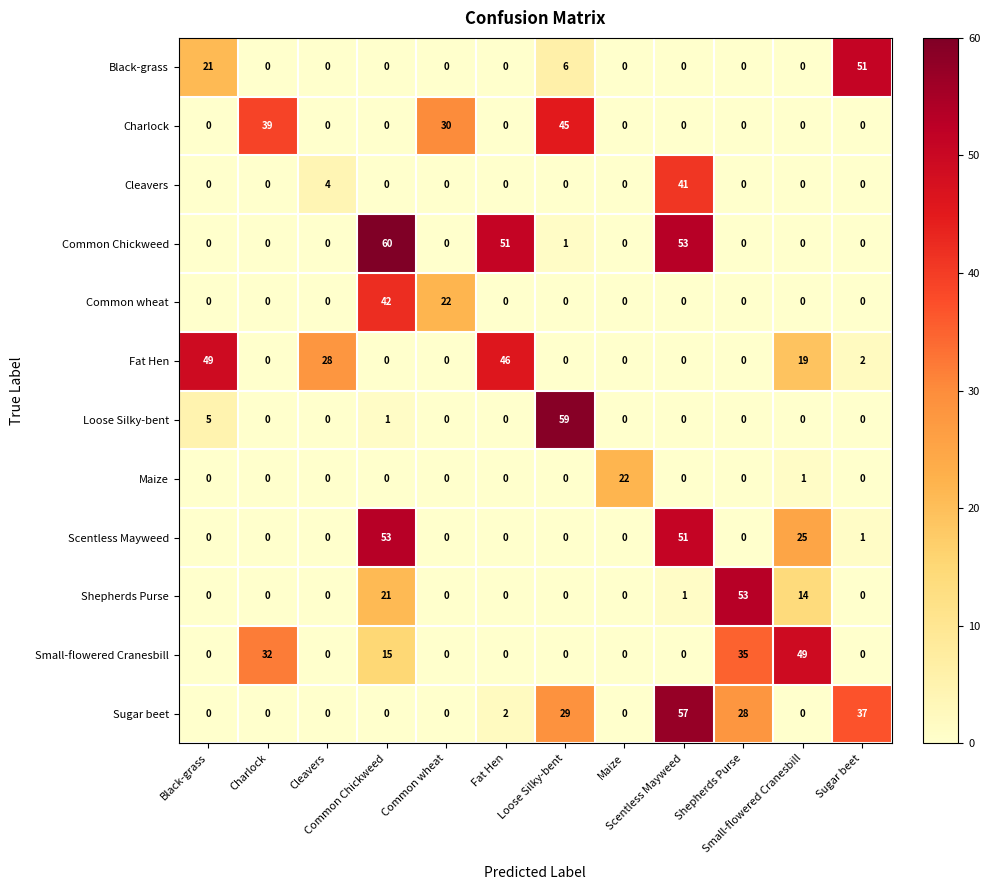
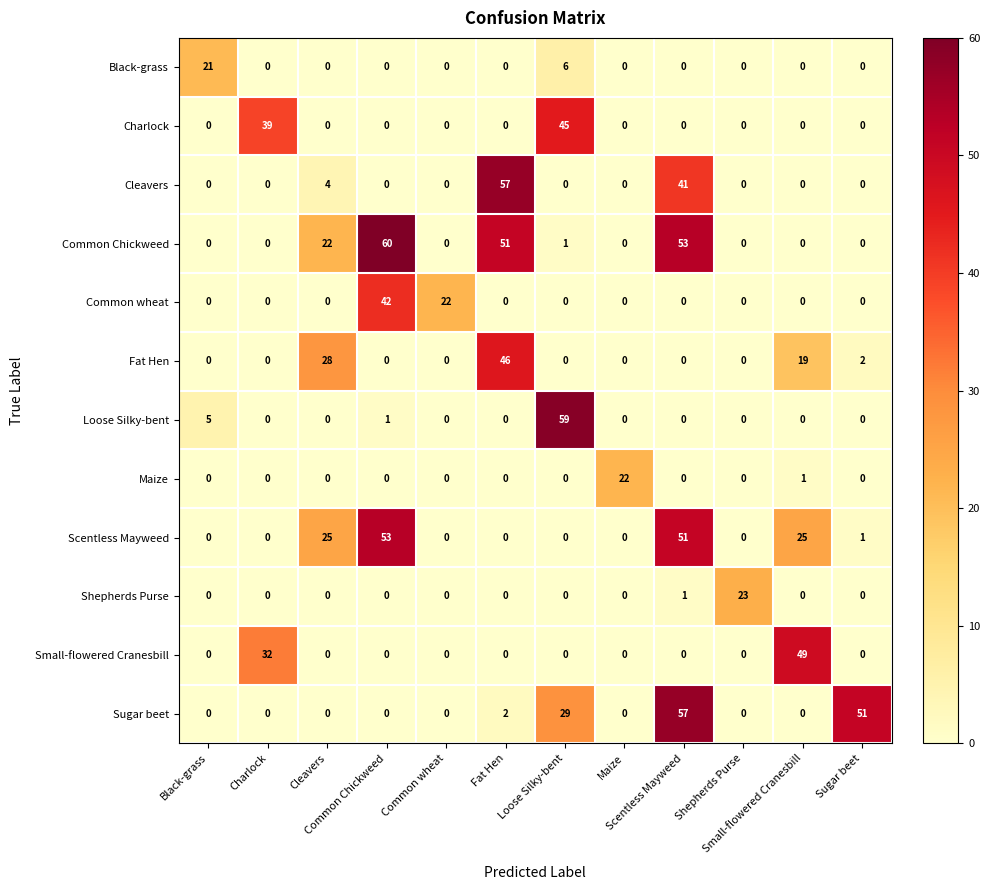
  {
    "Black-grass": {
      "Black-grass": 21,
      "Charlock": 0,
      "Cleavers": 0,
      "Common Chickweed": 0,
      "Common wheat": 0,
      "Fat Hen": 0,
      "Loose Silky-bent": 6,
      "Maize": 0,
      "Scentless Mayweed": 0,
      "Shepherds Purse": 0,
      "Small-flowered Cranesbill": 0,
-     "Sugar beet": 51
+     "Sugar beet": 0
    },
    "Charlock": {
      "Black-grass": 0,
      "Charlock": 39,
      "Cleavers": 0,
      "Common Chickweed": 0,
-     "Common wheat": 30,
+     "Common wheat": 0,
      "Fat Hen": 0,
      "Loose Silky-bent": 45,
      "Maize": 0,
      "Scentless Mayweed": 0,
      "Shepherds Purse": 0,
      "Small-flowered Cranesbill": 0,
      "Sugar beet": 0
    },
    "Cleavers": {
      "Black-grass": 0,
      "Charlock": 0,
      "Cleavers": 4,
      "Common Chickweed": 0,
      "Common wheat": 0,
-     "Fat Hen": 0,
+     "Fat Hen": 57,
      "Loose Silky-bent": 0,
      "Maize": 0,
      "Scentless Mayweed": 41,
      "Shepherds Purse": 0,
      "Small-flowered Cranesbill": 0,
      "Sugar beet": 0
    },
    "Common Chickweed": {
      "Black-grass": 0,
      "Charlock": 0,
-     "Cleavers": 0,
+     "Cleavers": 22,
      "Common Chickweed": 60,
      "Common wheat": 0,
      "Fat Hen": 51,
      "Loose Silky-bent": 1,
      "Maize": 0,
      "Scentless Mayweed": 53,
      "Shepherds Purse": 0,
      "Small-flowered Cranesbill": 0,
      "Sugar beet": 0
    },
    "Common wheat": {
      "Black-grass": 0,
      "Charlock": 0,
      "Cleavers": 0,
      "Common Chickweed": 42,
      "Common wheat": 22,
      "Fat Hen": 0,
      "Loose Silky-bent": 0,
      "Maize": 0,
      "Scentless Mayweed": 0,
      "Shepherds Purse": 0,
      "Small-flowered Cranesbill": 0,
      "Sugar beet": 0
    },
    "Fat Hen": {
-     "Black-grass": 49,
+     "Black-grass": 0,
      "Charlock": 0,
      "Cleavers": 28,
      "Common Chickweed": 0,
      "Common wheat": 0,
      "Fat Hen": 46,
      "Loose Silky-bent": 0,
      "Maize": 0,
      "Scentless Mayweed": 0,
      "Shepherds Purse": 0,
      "Small-flowered Cranesbill": 19,
      "Sugar beet": 2
    },
    "Loose Silky-bent": {
      "Black-grass": 5,
      "Charlock": 0,
      "Cleavers": 0,
      "Common Chickweed": 1,
      "Common wheat": 0,
      "Fat Hen": 0,
      "Loose Silky-bent": 59,
      "Maize": 0,
      "Scentless Mayweed": 0,
      "Shepherds Purse": 0,
      "Small-flowered Cranesbill": 0,
      "Sugar beet": 0
    },
    "Maize": {
      "Black-grass": 0,
      "Charlock": 0,
      "Cleavers": 0,
      "Common Chickweed": 0,
      "Common wheat": 0,
      "Fat Hen": 0,
      "Loose Silky-bent": 0,
      "Maize": 22,
      "Scentless Mayweed": 0,
      "Shepherds Purse": 0,
      "Small-flowered Cranesbill": 1,
      "Sugar beet": 0
    },
    "Scentless Mayweed": {
      "Black-grass": 0,
      "Charlock": 0,
-     "Cleavers": 0,
+     "Cleavers": 25,
      "Common Chickweed": 53,
      "Common wheat": 0,
      "Fat Hen": 0,
      "Loose Silky-bent": 0,
      "Maize": 0,
      "Scentless Mayweed": 51,
      "Shepherds Purse": 0,
      "Small-flowered Cranesbill": 25,
      "Sugar beet": 1
    },
    "Shepherds Purse": {
      "Black-grass": 0,
      "Charlock": 0,
      "Cleavers": 0,
-     "Common Chickweed": 21,
+     "Common Chickweed": 0,
      "Common wheat": 0,
      "Fat Hen": 0,
      "Loose Silky-bent": 0,
      "Maize": 0,
      "Scentless Mayweed": 1,
-     "Shepherds Purse": 53,
-     "Small-flowered Cranesbill": 14,
+     "Shepherds Purse": 23,
+     "Small-flowered Cranesbill": 0,
      "Sugar beet": 0
    },
    "Small-flowered Cranesbill": {
      "Black-grass": 0,
      "Charlock": 32,
      "Cleavers": 0,
-     "Common Chickweed": 15,
+     "Common Chickweed": 0,
      "Common wheat": 0,
      "Fat Hen": 0,
      "Loose Silky-bent": 0,
      "Maize": 0,
      "Scentless Mayweed": 0,
-     "Shepherds Purse": 35,
+     "Shepherds Purse": 0,
      "Small-flowered Cranesbill": 49,
      "Sugar beet": 0
    },
    "Sugar beet": {
      "Black-grass": 0,
      "Charlock": 0,
      "Cleavers": 0,
      "Common Chickweed": 0,
      "Common wheat": 0,
      "Fat Hen": 2,
      "Loose Silky-bent": 29,
      "Maize": 0,
      "Scentless Mayweed": 57,
-     "Shepherds Purse": 28,
+     "Shepherds Purse": 0,
      "Small-flowered Cranesbill": 0,
-     "Sugar beet": 37
+     "Sugar beet": 51
    }
  }
